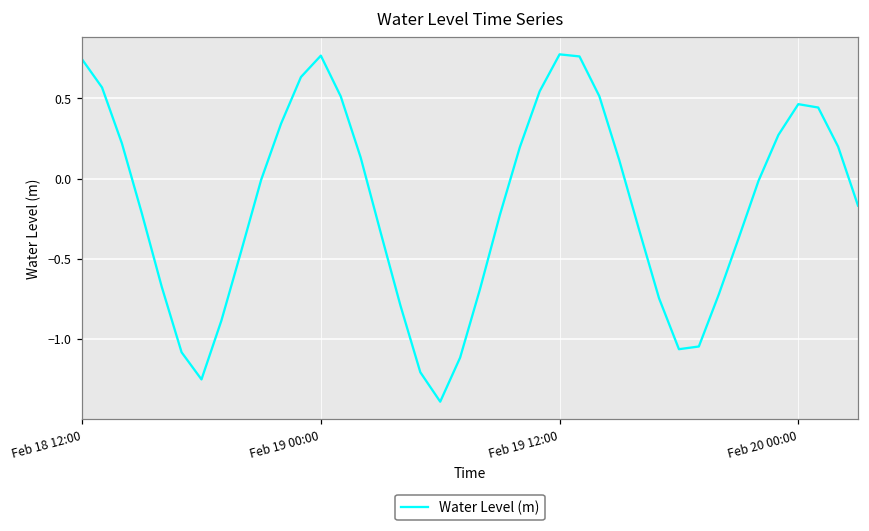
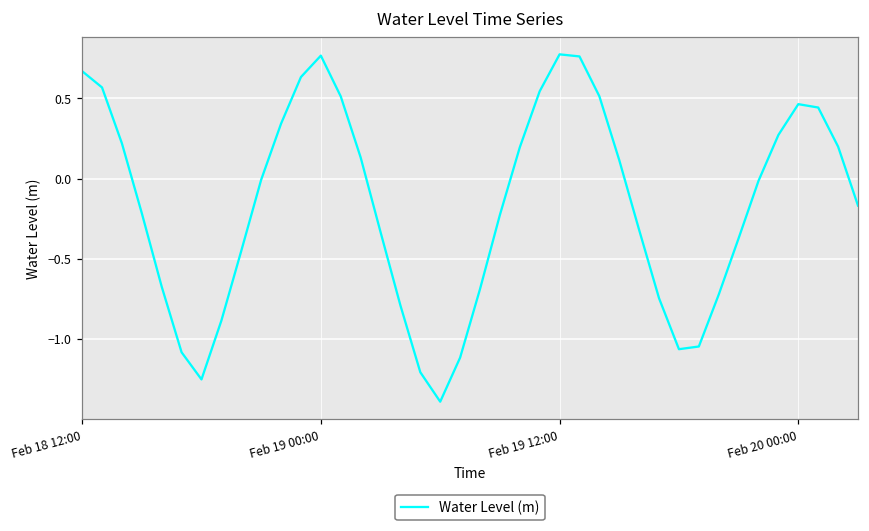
  {
-   "Feb 18 12:00": 0.74,
+   "Feb 18 12:00": 0.67,
    "Feb 19 00:00": 0.77,
    "Feb 19 12:00": 0.77,
    "Feb 20 00:00": 0.46
  }
